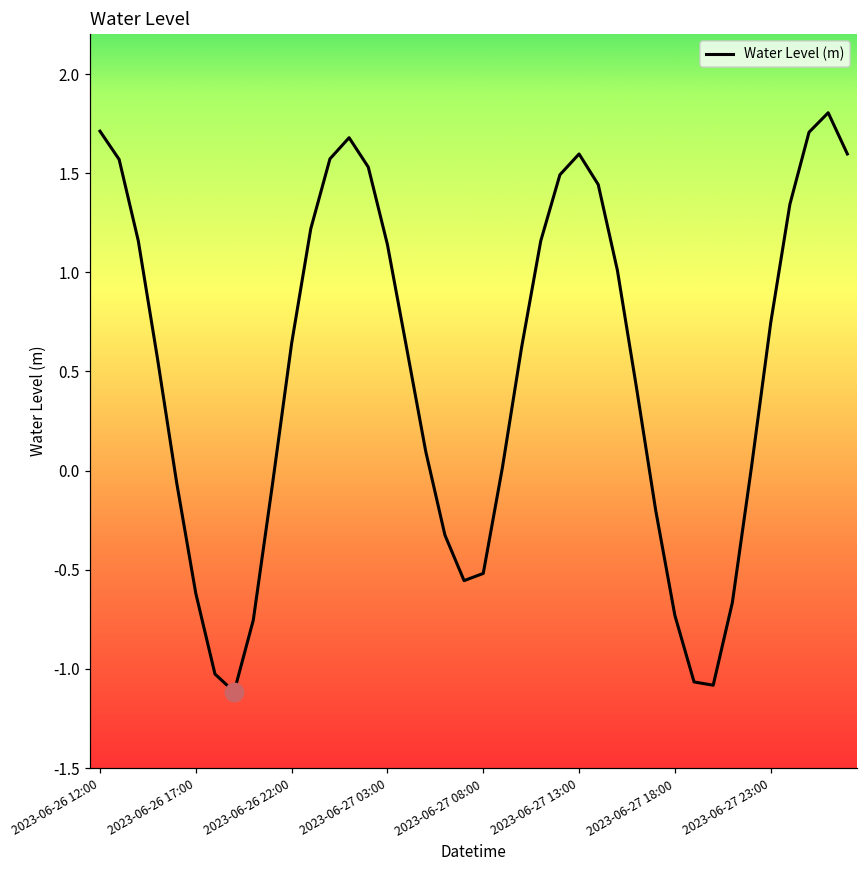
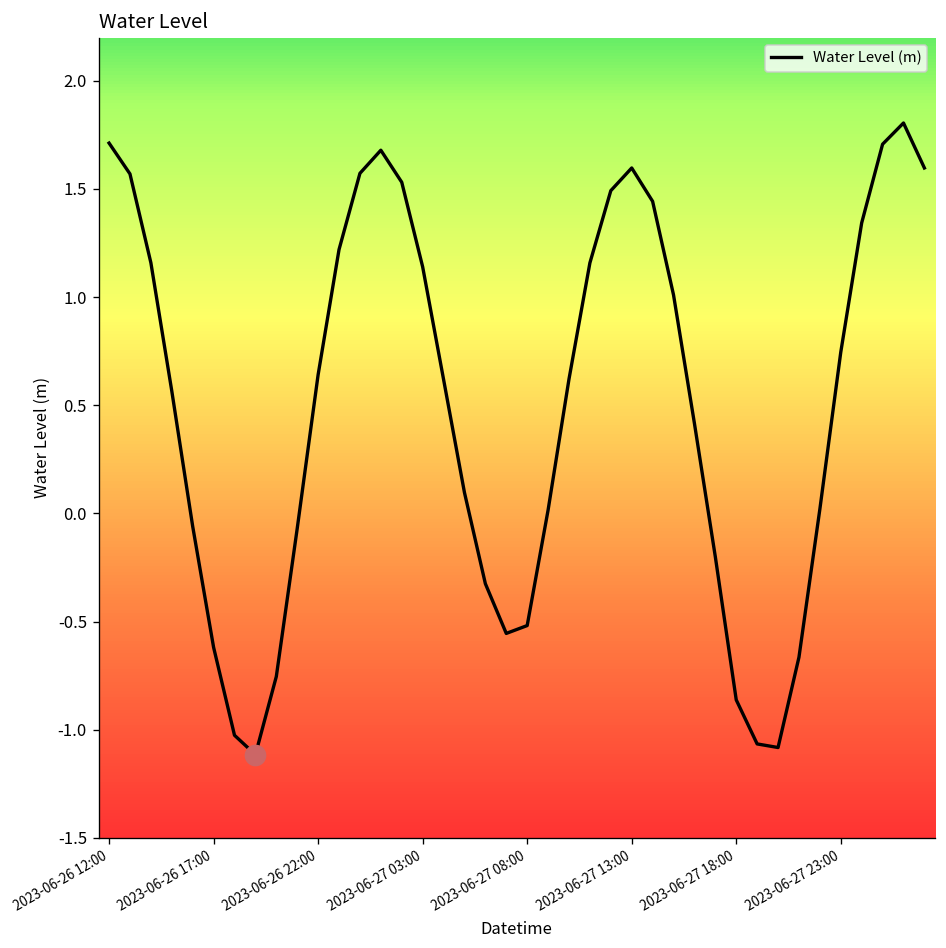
  {
    "Water Level (m)": {
      "2023-06-26 12:00": 1.71,
      "2023-06-26 17:00": -0.62,
      "2023-06-26 22:00": 0.64,
      "2023-06-27 03:00": 1.14,
      "2023-06-27 08:00": -0.52,
      "2023-06-27 13:00": 1.60,
-     "2023-06-27 18:00": -0.73,
+     "2023-06-27 18:00": -0.86,
      "2023-06-27 23:00": 0.75
    }
  }
